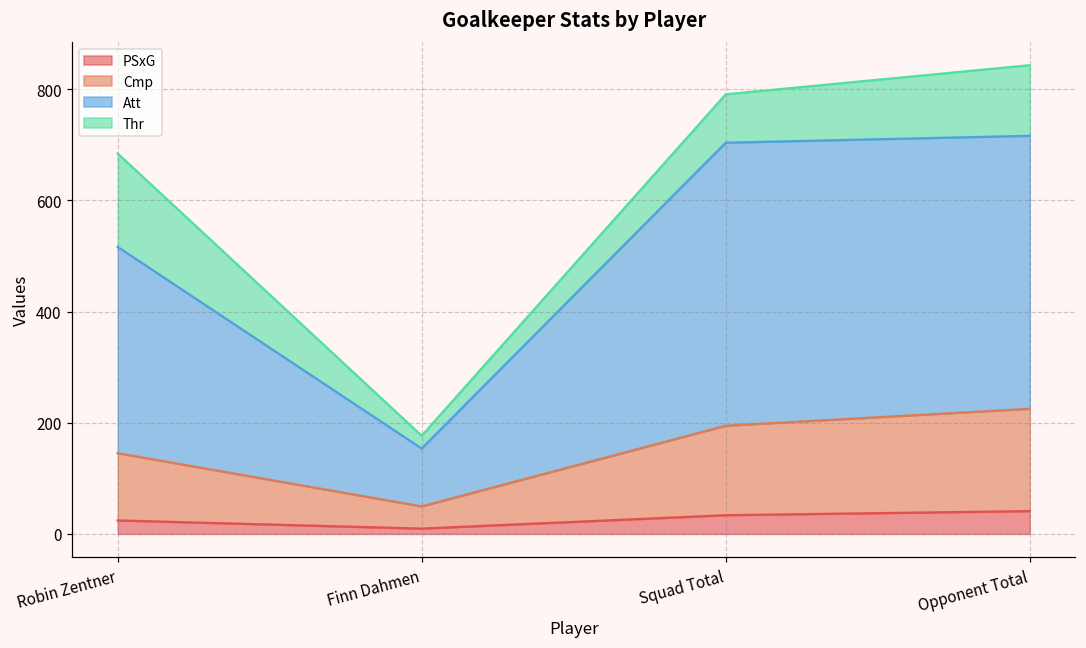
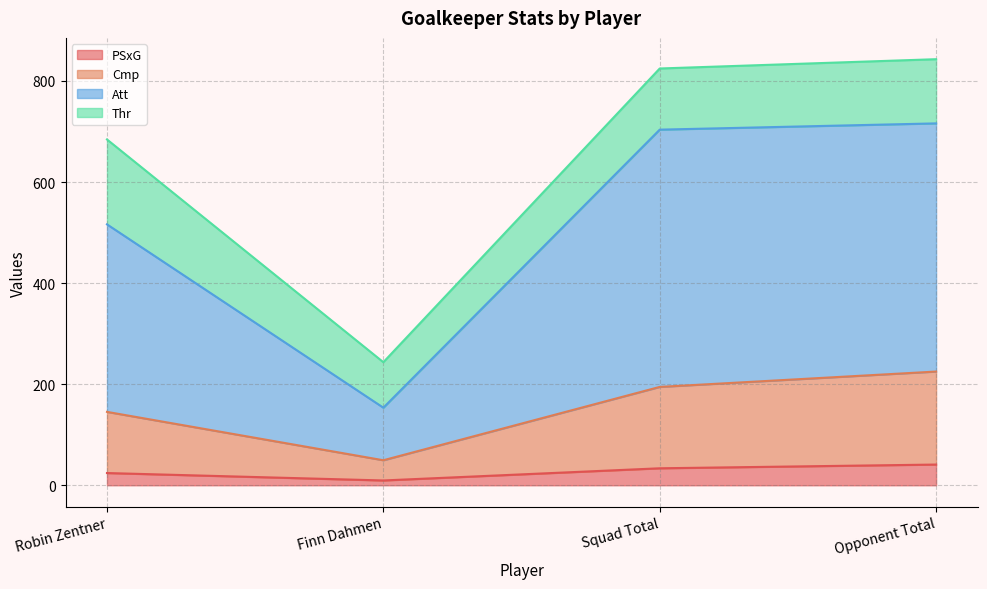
  {
    "Att": {
      "Robin Zentner": 370,
      "Finn Dahmen": 100,
      "Squad Total": 510,
      "Opponent Total": 490
    },
    "Thr": {
      "Robin Zentner": 170,
-     "Finn Dahmen": 20,
-     "Squad Total": 90,
+     "Finn Dahmen": 90,
+     "Squad Total": 120,
      "Opponent Total": 130
    }
  }
